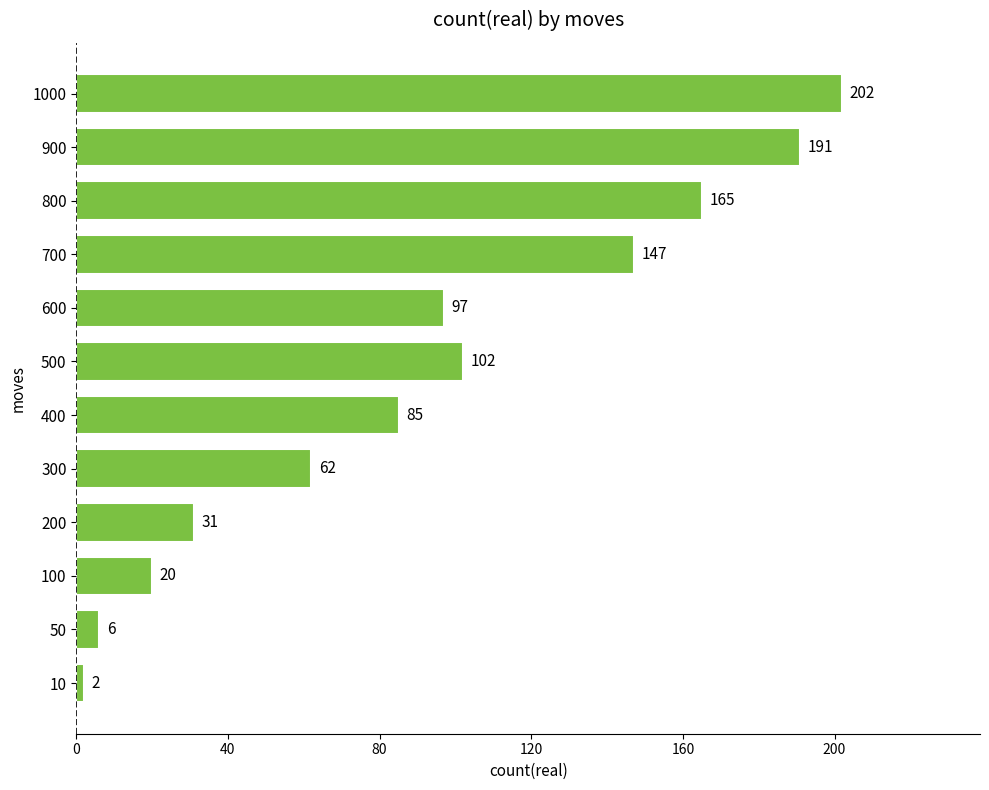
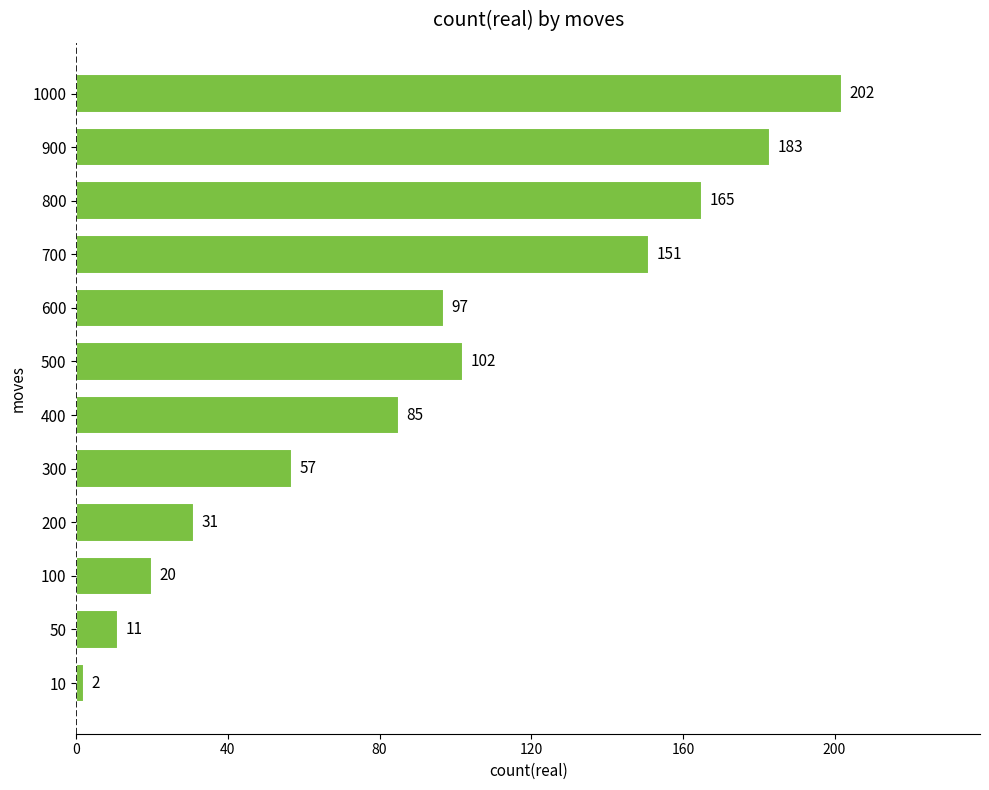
  {
    "1000": 202,
-   "900": 191,
+   "900": 183,
    "800": 165,
-   "700": 147,
+   "700": 151,
    "600": 97,
    "500": 102,
    "400": 85,
-   "300": 62,
+   "300": 57,
    "200": 31,
    "100": 20,
-   "50": 6,
+   "50": 11,
    "10": 2
  }
